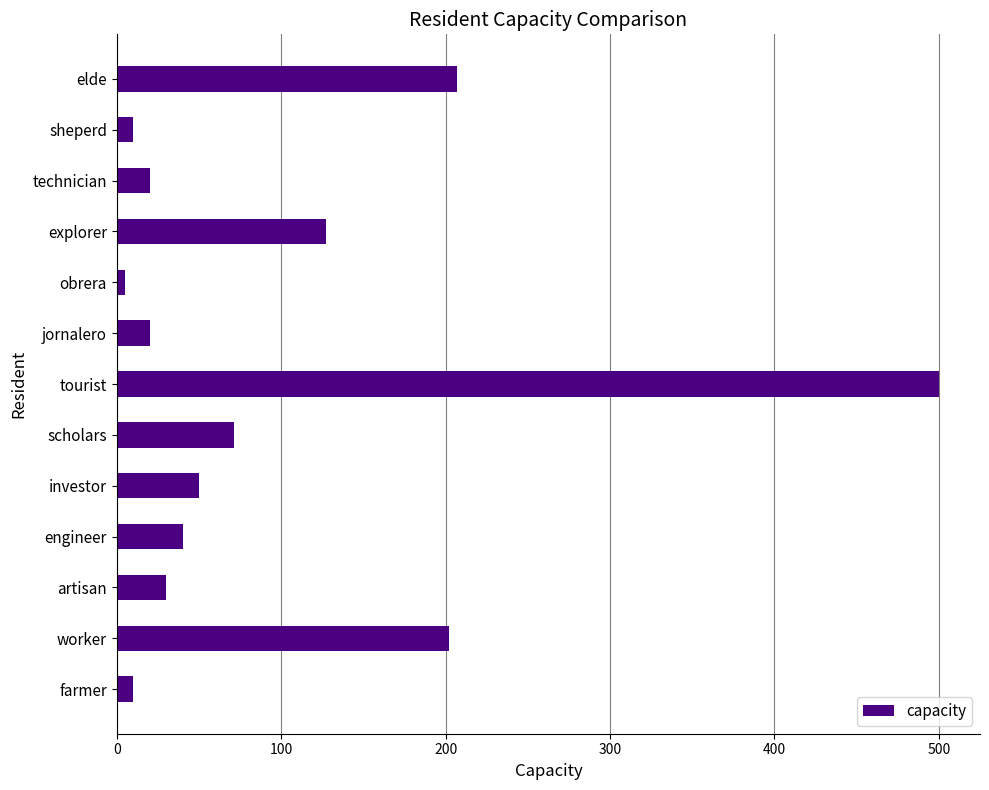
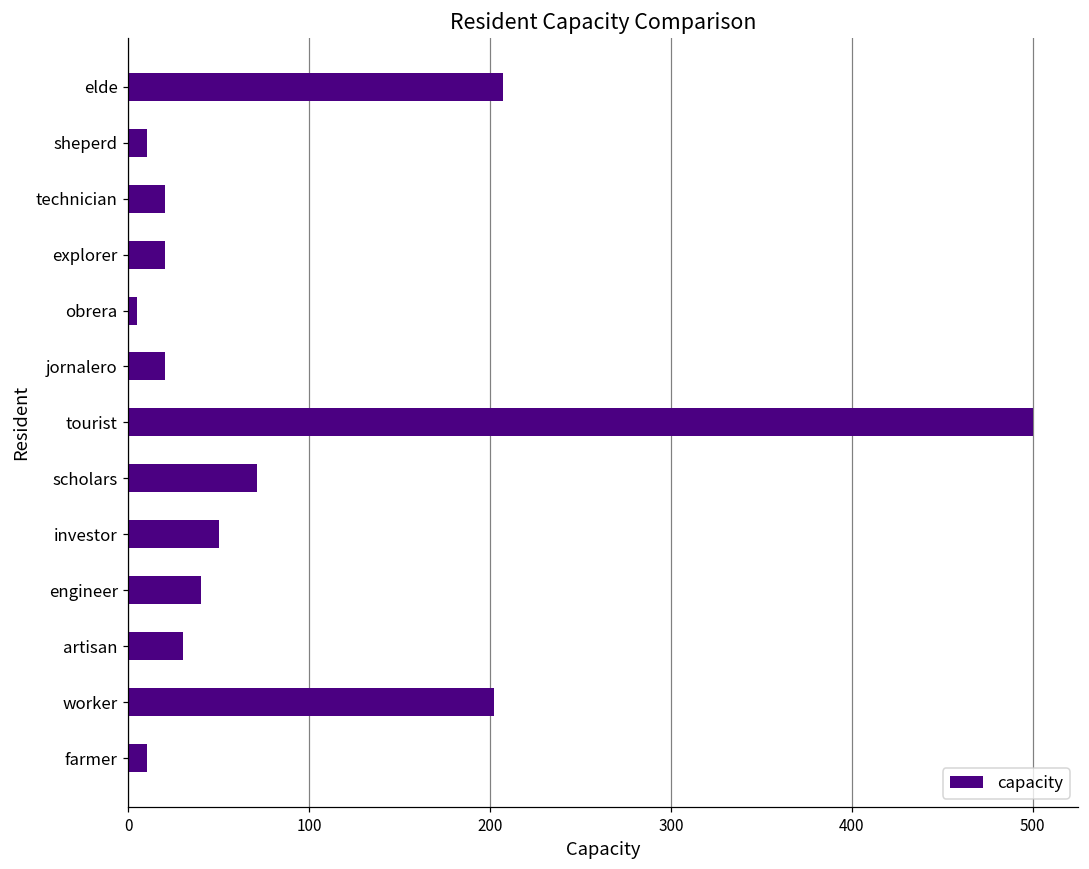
  {
    "elde": 207,
    "sheperd": 10,
    "technician": 20,
-   "explorer": 127,
+   "explorer": 20,
    "obrera": 5,
    "jornalero": 20,
    "tourist": 500,
    "scholars": 71,
    "investor": 50,
    "engineer": 40,
    "artisan": 30,
    "worker": 202,
    "farmer": 10
  }
